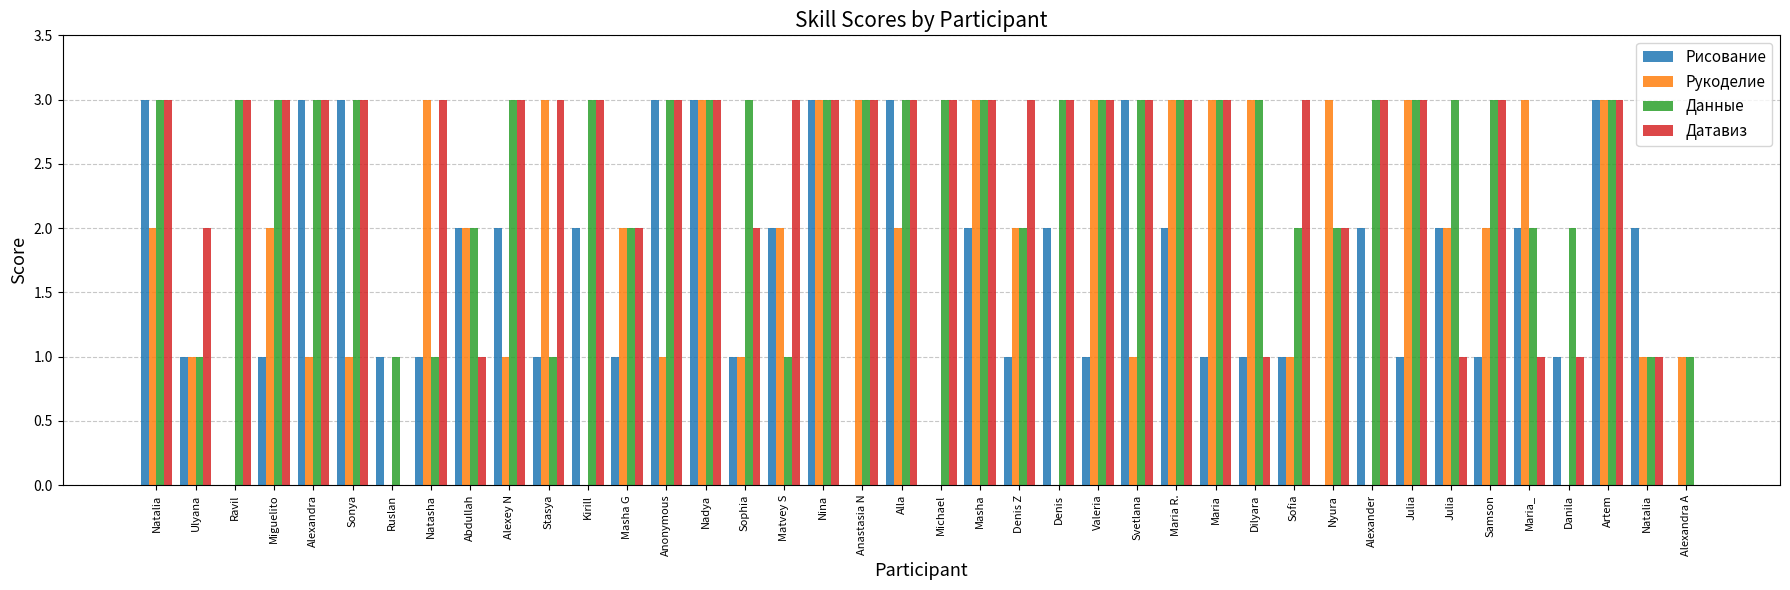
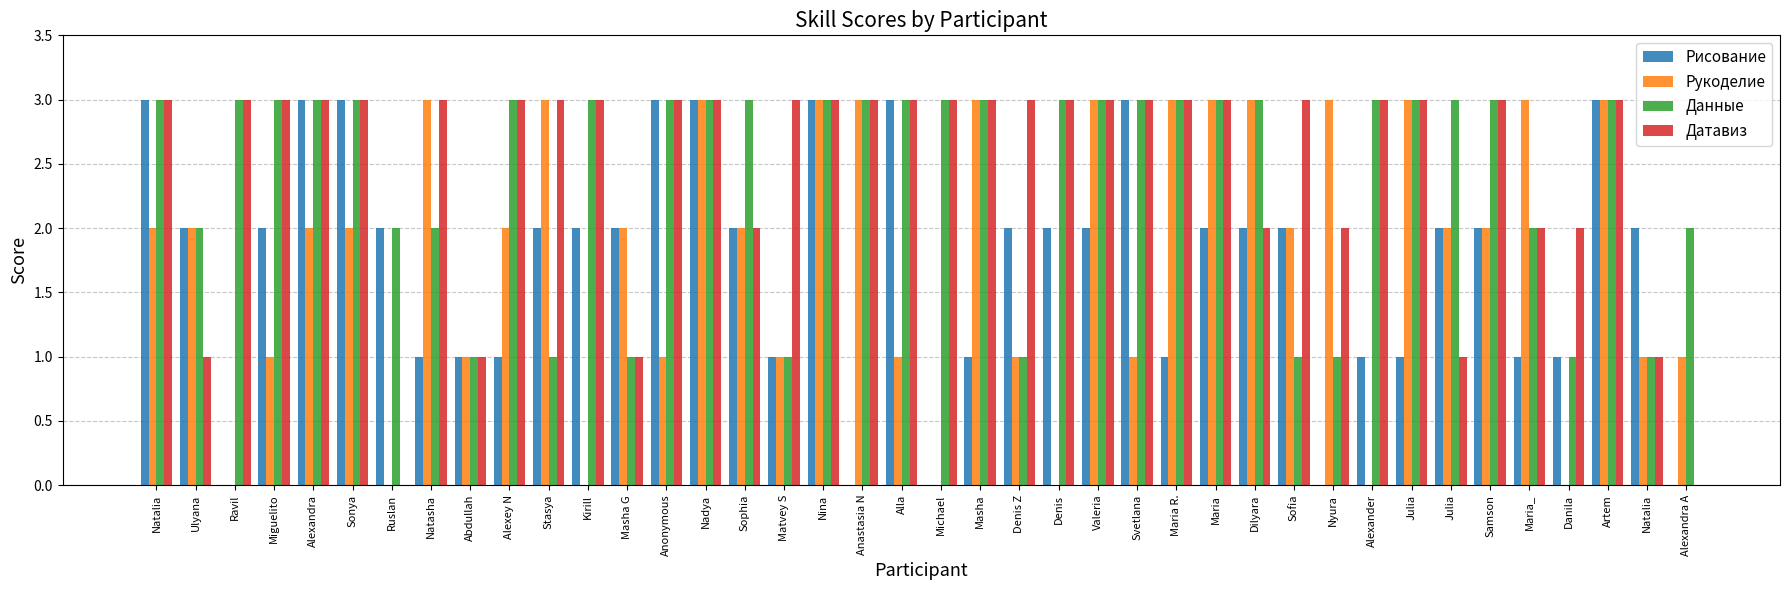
  {
    "Рисование": {
-     "Ulyana": 1,
+     "Ulyana": 2,
      "Ravil": 0,
-     "Miguelito": 1,
+     "Miguelito": 2,
      "Alexandra": 3,
      "Sonya": 3,
-     "Ruslan": 1,
+     "Ruslan": 2,
      "Natasha": 1,
-     "Abdullah": 2,
-     "Alexey N": 2,
-     "Stasya": 1,
+     "Abdullah": 1,
+     "Alexey N": 1,
+     "Stasya": 2,
      "Kirill": 2,
-     "Masha G": 1,
+     "Masha G": 2,
      "Anonymous": 3,
      "Nadya": 3,
-     "Sophia": 1,
-     "Matvey S": 2,
+     "Sophia": 2,
+     "Matvey S": 1,
      "Nina": 3,
      "Anastasia N": 0,
      "Alla": 3,
      "Michael": 0,
-     "Masha": 2,
-     "Denis Z": 1,
+     "Masha": 1,
+     "Denis Z": 2,
      "Denis": 2,
-     "Valeria": 1,
+     "Valeria": 2,
      "Svetlana": 3,
-     "Maria R.": 2,
-     "Maria": 1,
-     "Dilyara": 1,
-     "Sofia": 1,
+     "Maria R.": 1,
+     "Maria": 2,
+     "Dilyara": 2,
+     "Sofia": 2,
      "Nyura": 0,
-     "Alexander": 2,
-     "Samson": 1,
-     "Maria_": 2,
+     "Alexander": 1,
+     "Samson": 2,
+     "Maria_": 1,
      "Danila": 1,
      "Artem": 3,
      "Alexandra A": 0
    },
    "Рукоделие": {
-     "Ulyana": 1,
+     "Ulyana": 2,
      "Ravil": 0,
-     "Miguelito": 2,
-     "Alexandra": 1,
-     "Sonya": 1,
+     "Miguelito": 1,
+     "Alexandra": 2,
+     "Sonya": 2,
      "Ruslan": 0,
      "Natasha": 3,
-     "Abdullah": 2,
-     "Alexey N": 1,
+     "Abdullah": 1,
+     "Alexey N": 2,
      "Stasya": 3,
      "Kirill": 0,
      "Masha G": 2,
      "Anonymous": 1,
      "Nadya": 3,
-     "Sophia": 1,
-     "Matvey S": 2,
+     "Sophia": 2,
+     "Matvey S": 1,
      "Nina": 3,
      "Anastasia N": 3,
-     "Alla": 2,
+     "Alla": 1,
      "Michael": 0,
      "Masha": 3,
-     "Denis Z": 2,
+     "Denis Z": 1,
      "Denis": 0,
      "Valeria": 3,
      "Svetlana": 1,
      "Maria R.": 3,
      "Maria": 3,
      "Dilyara": 3,
-     "Sofia": 1,
+     "Sofia": 2,
      "Nyura": 3,
      "Alexander": 0,
      "Samson": 2,
      "Maria_": 3,
      "Danila": 0,
      "Artem": 3,
      "Alexandra A": 1
    },
    "Данные": {
-     "Ulyana": 1,
+     "Ulyana": 2,
      "Ravil": 3,
      "Miguelito": 3,
      "Alexandra": 3,
      "Sonya": 3,
-     "Ruslan": 1,
-     "Natasha": 1,
-     "Abdullah": 2,
+     "Ruslan": 2,
+     "Natasha": 2,
+     "Abdullah": 1,
      "Alexey N": 3,
      "Stasya": 1,
      "Kirill": 3,
-     "Masha G": 2,
+     "Masha G": 1,
      "Anonymous": 3,
      "Nadya": 3,
      "Sophia": 3,
      "Matvey S": 1,
      "Nina": 3,
      "Anastasia N": 3,
      "Alla": 3,
      "Michael": 3,
      "Masha": 3,
-     "Denis Z": 2,
+     "Denis Z": 1,
      "Denis": 3,
      "Valeria": 3,
      "Svetlana": 3,
      "Maria R.": 3,
      "Maria": 3,
      "Dilyara": 3,
-     "Sofia": 2,
-     "Nyura": 2,
+     "Sofia": 1,
+     "Nyura": 1,
      "Alexander": 3,
      "Samson": 3,
      "Maria_": 2,
-     "Danila": 2,
+     "Danila": 1,
      "Artem": 3,
-     "Alexandra A": 1
+     "Alexandra A": 2
    },
    "Датавиз": {
-     "Ulyana": 2,
+     "Ulyana": 1,
      "Ravil": 3,
      "Miguelito": 3,
      "Alexandra": 3,
      "Sonya": 3,
      "Ruslan": 0,
      "Natasha": 3,
      "Abdullah": 1,
      "Alexey N": 3,
      "Stasya": 3,
      "Kirill": 3,
-     "Masha G": 2,
+     "Masha G": 1,
      "Anonymous": 3,
      "Nadya": 3,
      "Sophia": 2,
      "Matvey S": 3,
      "Nina": 3,
      "Anastasia N": 3,
      "Alla": 3,
      "Michael": 3,
      "Masha": 3,
      "Denis Z": 3,
      "Denis": 3,
      "Valeria": 3,
      "Svetlana": 3,
      "Maria R.": 3,
      "Maria": 3,
-     "Dilyara": 1,
+     "Dilyara": 2,
      "Sofia": 3,
      "Nyura": 2,
      "Alexander": 3,
      "Samson": 3,
-     "Maria_": 1,
-     "Danila": 1,
+     "Maria_": 2,
+     "Danila": 2,
      "Artem": 3,
      "Alexandra A": 0
    }
  }
